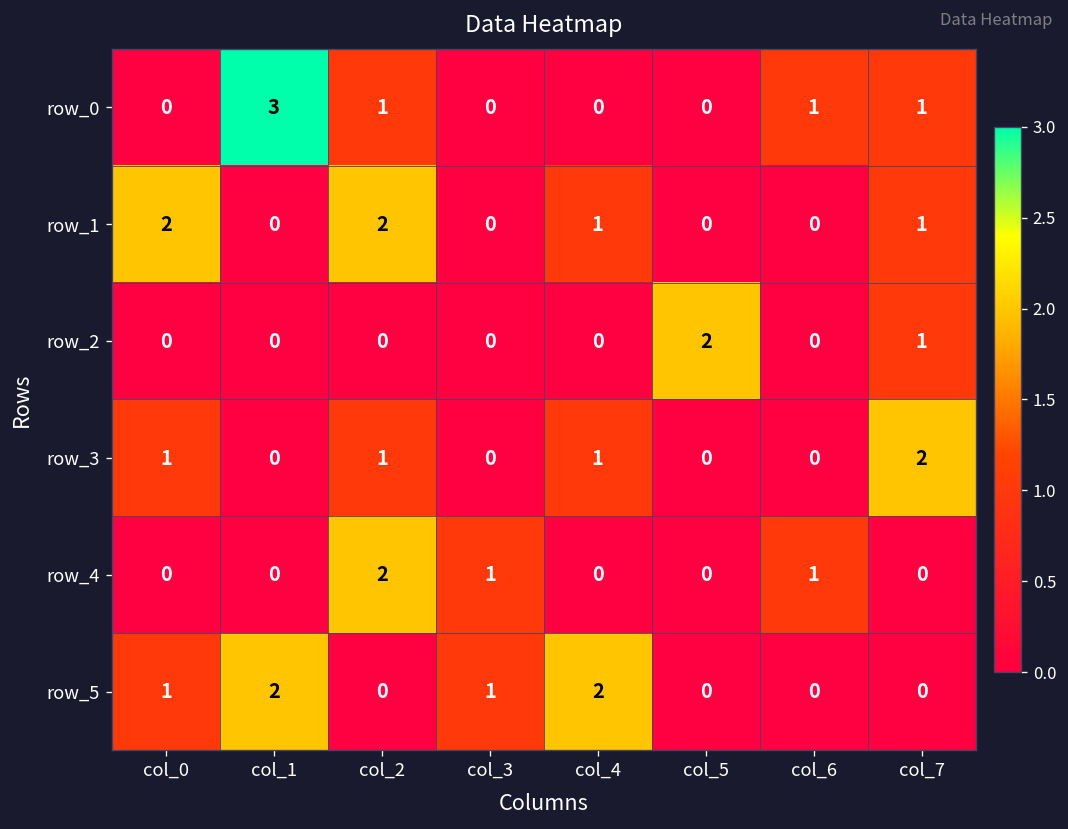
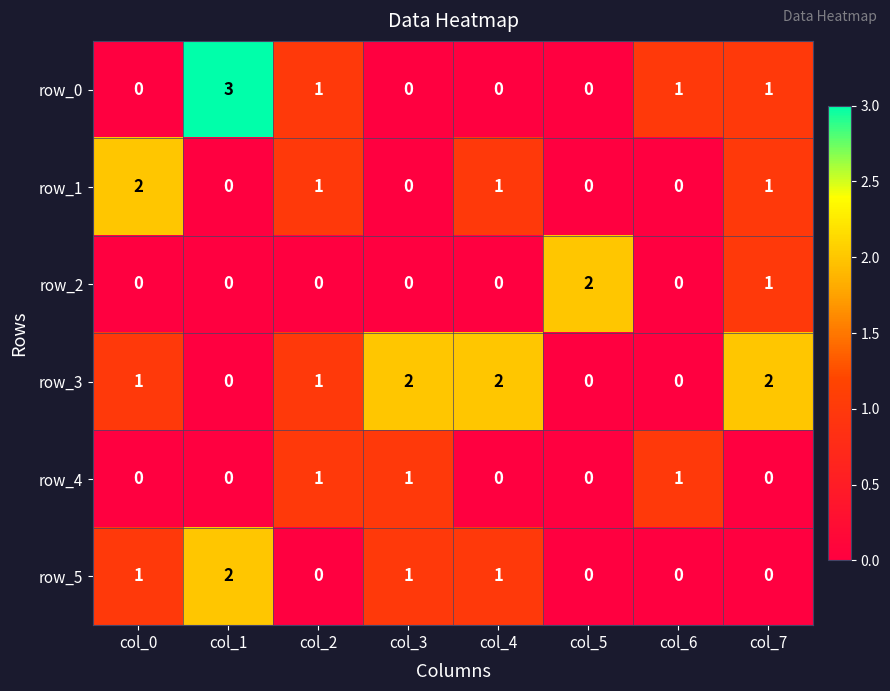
  {
    "row_0": {
      "col_0": 0,
      "col_1": 3,
      "col_2": 1,
      "col_3": 0,
      "col_4": 0,
      "col_5": 0,
      "col_6": 1,
      "col_7": 1
    },
    "row_1": {
      "col_0": 2,
      "col_1": 0,
-     "col_2": 2,
+     "col_2": 1,
      "col_3": 0,
      "col_4": 1,
      "col_5": 0,
      "col_6": 0,
      "col_7": 1
    },
    "row_2": {
      "col_0": 0,
      "col_1": 0,
      "col_2": 0,
      "col_3": 0,
      "col_4": 0,
      "col_5": 2,
      "col_6": 0,
      "col_7": 1
    },
    "row_3": {
      "col_0": 1,
      "col_1": 0,
      "col_2": 1,
-     "col_3": 0,
-     "col_4": 1,
+     "col_3": 2,
+     "col_4": 2,
      "col_5": 0,
      "col_6": 0,
      "col_7": 2
    },
    "row_4": {
      "col_0": 0,
      "col_1": 0,
-     "col_2": 2,
+     "col_2": 1,
      "col_3": 1,
      "col_4": 0,
      "col_5": 0,
      "col_6": 1,
      "col_7": 0
    },
    "row_5": {
      "col_0": 1,
      "col_1": 2,
      "col_2": 0,
      "col_3": 1,
-     "col_4": 2,
+     "col_4": 1,
      "col_5": 0,
      "col_6": 0,
      "col_7": 0
    }
  }
